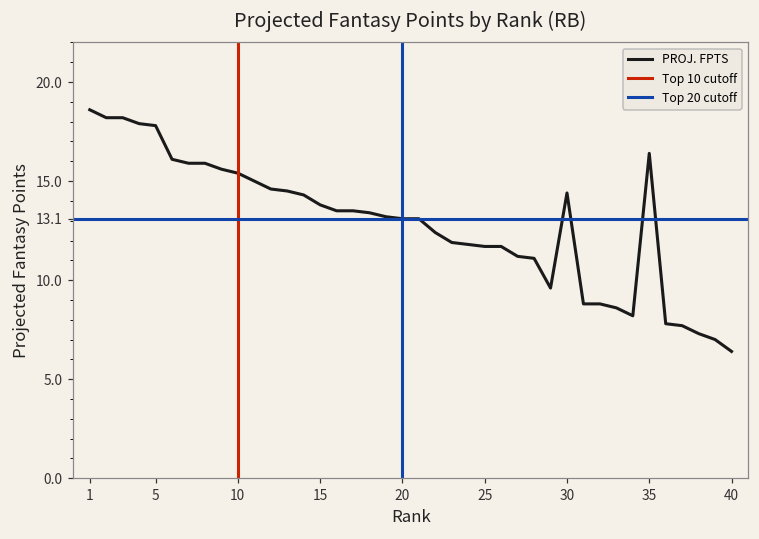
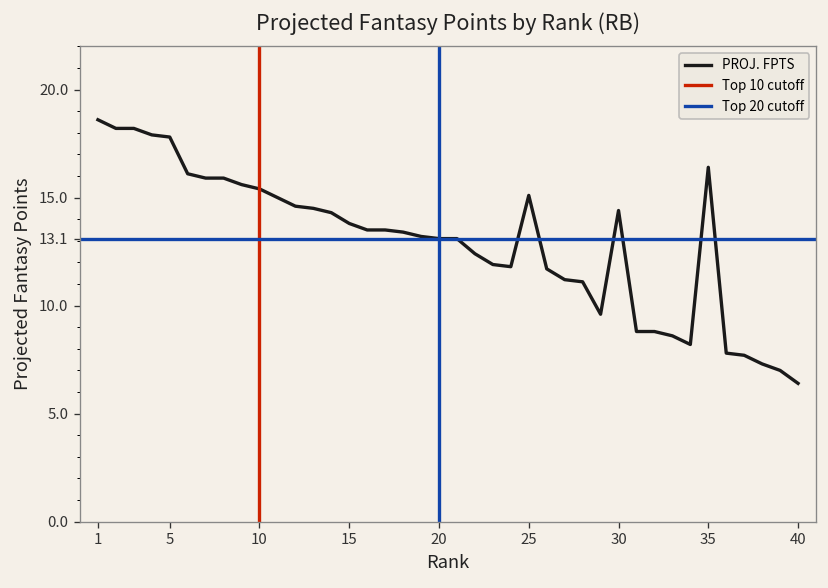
  {
    "1": 18.6,
    "5": 17.8,
    "10": 15.4,
    "15": 13.8,
    "20": 13.1,
-   "25": 11.7,
+   "25": 15.1,
    "30": 14.4,
    "35": 16.4,
    "40": 6.4
  }
